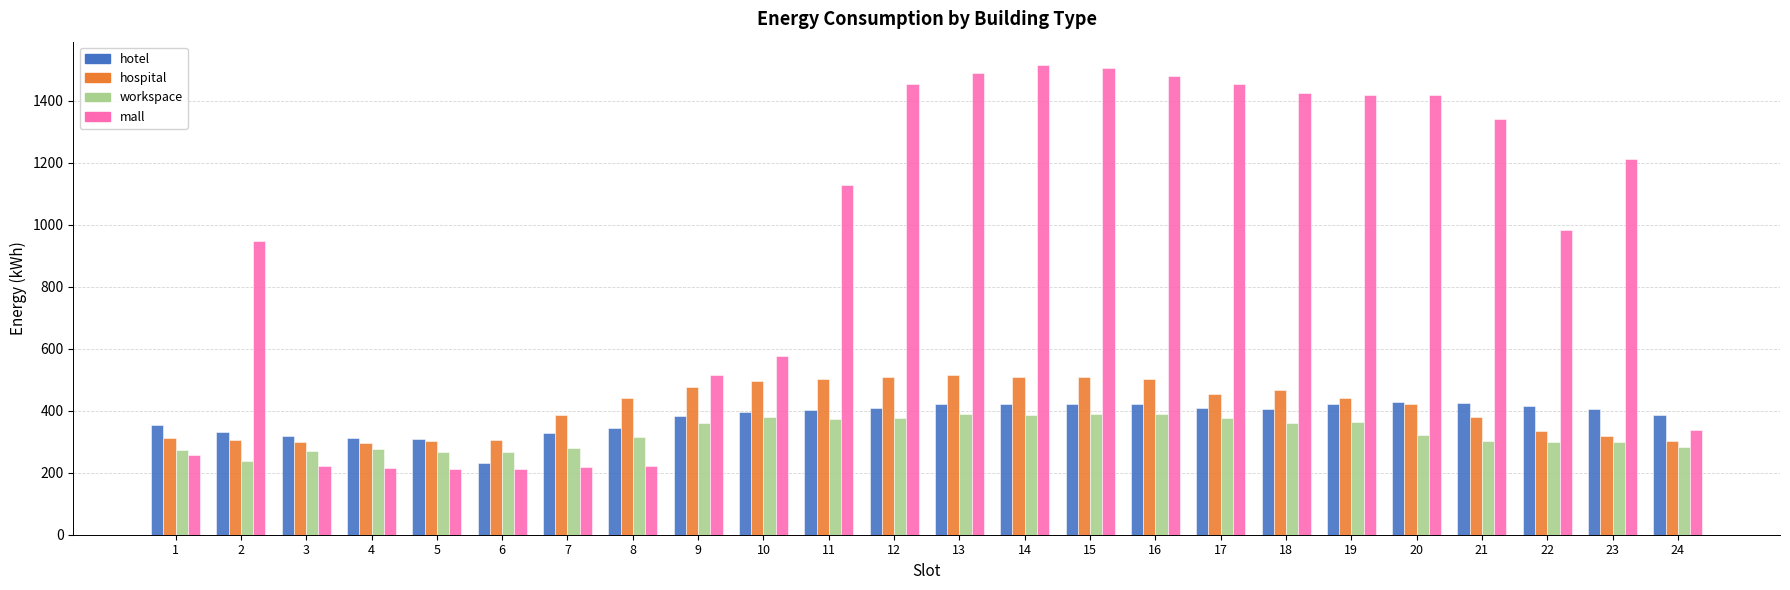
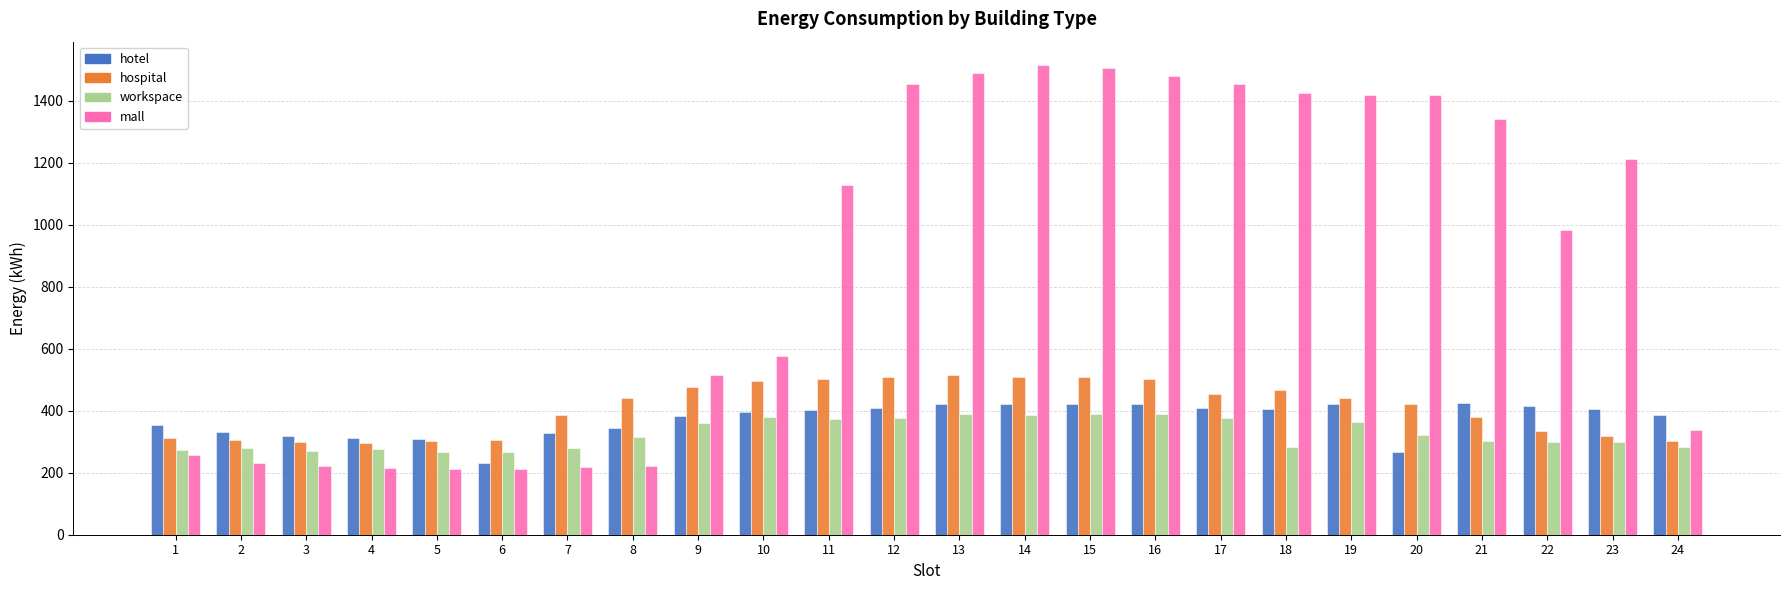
  {
    "hotel": {
      "1": 360,
      "2": 330,
      "3": 320,
      "4": 310,
      "5": 310,
      "6": 230,
      "7": 330,
      "8": 350,
      "9": 380,
      "10": 400,
      "11": 400,
      "12": 410,
      "13": 420,
      "14": 420,
      "15": 420,
      "16": 420,
      "17": 410,
      "18": 410,
      "19": 420,
-     "20": 430,
+     "20": 270,
      "21": 430,
      "22": 410,
      "23": 400,
      "24": 390
    },
    "hospital": {
      "1": 310,
      "2": 310,
      "3": 300,
      "4": 300,
      "5": 300,
      "6": 310,
      "7": 390,
      "8": 440,
      "9": 480,
      "10": 500,
      "11": 500,
      "12": 510,
      "13": 520,
      "14": 510,
      "15": 510,
      "16": 500,
      "17": 450,
      "18": 470,
      "19": 440,
      "20": 420,
      "21": 380,
      "22": 340,
      "23": 320,
      "24": 300
    },
    "workspace": {
      "1": 270,
-     "2": 240,
+     "2": 280,
      "3": 270,
      "4": 280,
      "5": 270,
      "6": 270,
      "7": 280,
      "8": 310,
      "9": 360,
      "10": 380,
      "11": 370,
      "12": 380,
      "13": 390,
      "14": 390,
      "15": 390,
      "16": 390,
      "17": 380,
-     "18": 360,
+     "18": 280,
      "19": 360,
      "20": 320,
      "21": 300,
      "22": 300,
      "23": 300,
      "24": 280
    },
    "mall": {
      "1": 260,
-     "2": 950,
+     "2": 230,
      "3": 220,
      "4": 220,
      "5": 210,
      "6": 210,
      "7": 220,
      "8": 220,
      "9": 520,
      "10": 580,
      "11": 1130,
      "12": 1450,
      "13": 1490,
      "14": 1510,
      "15": 1500,
      "16": 1480,
      "17": 1450,
      "18": 1430,
      "19": 1420,
      "20": 1420,
      "21": 1340,
      "22": 980,
      "23": 1210,
      "24": 340
    }
  }
